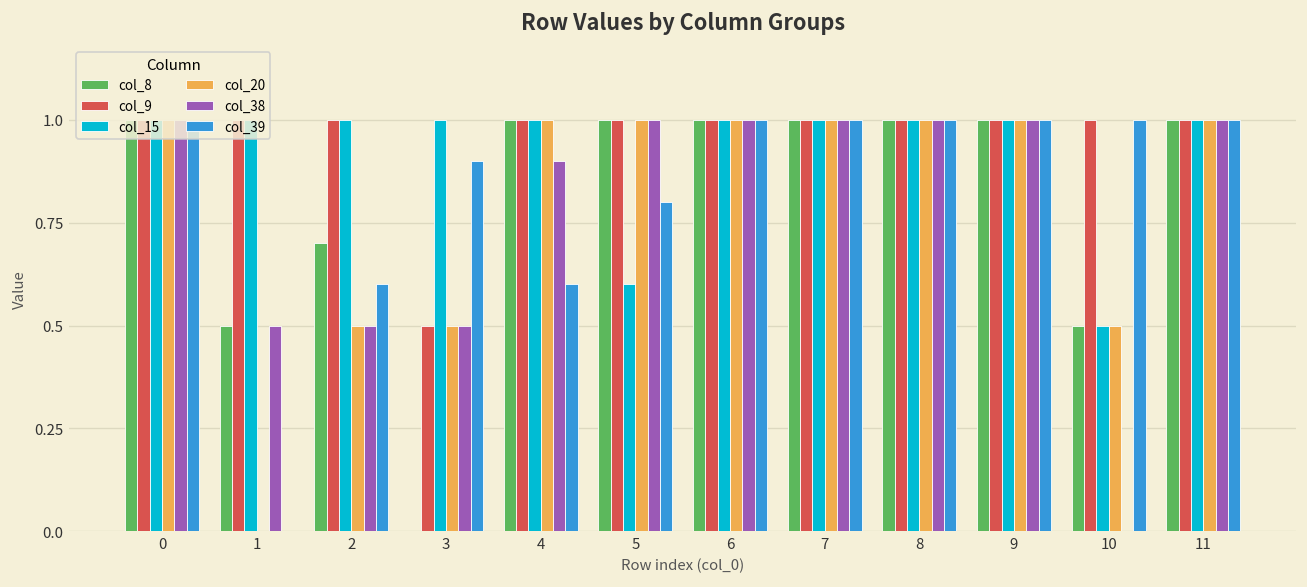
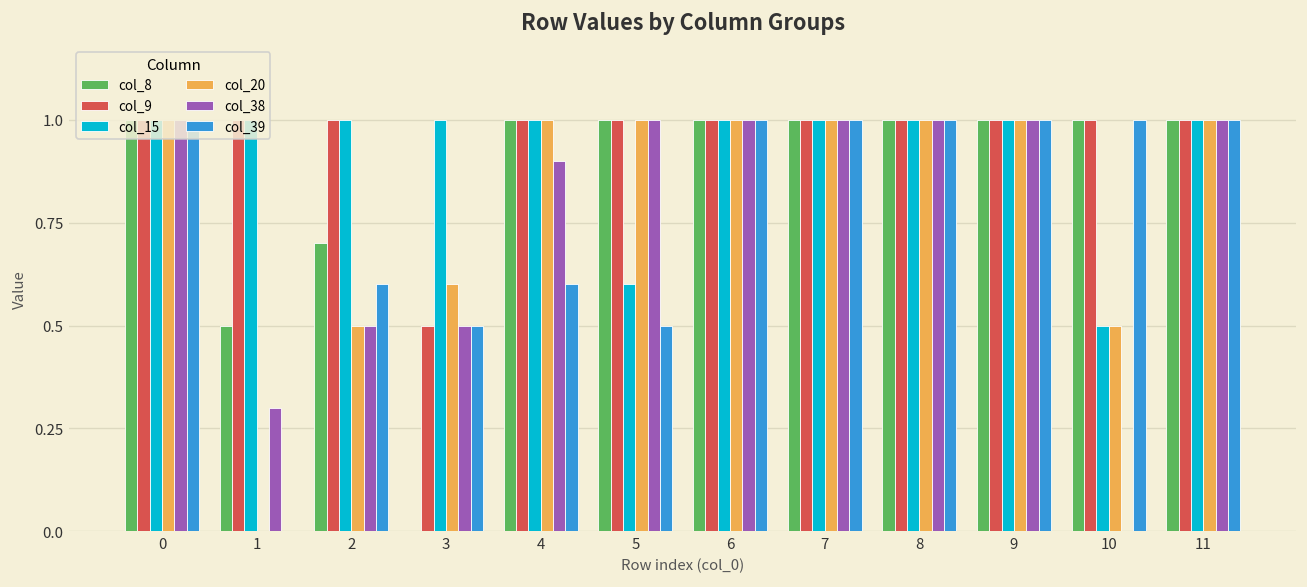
  {
    "col_8": {
      "1": 0.5,
      "2": 0.7,
      "3": 0.0,
      "4": 1.0,
      "5": 1.0,
      "6": 1.0,
      "7": 1.0,
      "8": 1.0,
      "9": 1.0,
-     "10": 0.5,
+     "10": 1.0,
      "11": 1.0
    },
    "col_9": {
      "2": 1.0,
      "3": 0.5,
      "4": 1.0,
      "5": 1.0,
      "6": 1.0,
      "7": 1.0,
      "8": 1.0,
      "9": 1.0,
      "10": 1.0,
      "11": 1.0
    },
    "col_15": {
      "2": 1.0,
      "3": 1.0,
      "4": 1.0,
      "5": 0.6,
      "6": 1.0,
      "7": 1.0,
      "8": 1.0,
      "9": 1.0,
      "10": 0.5,
      "11": 1.0
    },
    "col_20": {
      "1": 0.0,
      "2": 0.5,
-     "3": 0.5,
+     "3": 0.6,
      "4": 1.0,
      "5": 1.0,
      "6": 1.0,
      "7": 1.0,
      "8": 1.0,
      "9": 1.0,
      "10": 0.5,
      "11": 1.0
    },
    "col_38": {
-     "1": 0.5,
+     "1": 0.3,
      "2": 0.5,
      "3": 0.5,
      "4": 0.9,
      "5": 1.0,
      "6": 1.0,
      "7": 1.0,
      "8": 1.0,
      "9": 1.0,
      "10": 0.0,
      "11": 1.0
    },
    "col_39": {
      "1": 0.0,
      "2": 0.6,
-     "3": 0.9,
+     "3": 0.5,
      "4": 0.6,
-     "5": 0.8,
+     "5": 0.5,
      "6": 1.0,
      "7": 1.0,
      "8": 1.0,
      "9": 1.0,
      "10": 1.0,
      "11": 1.0
    }
  }
